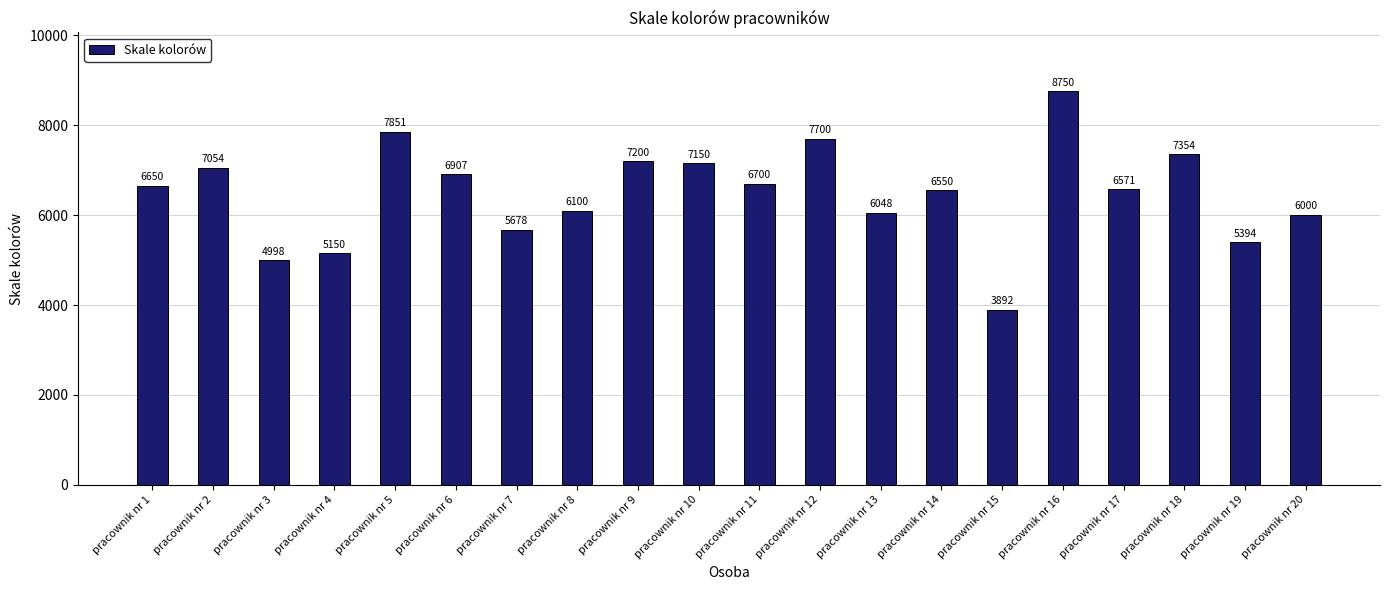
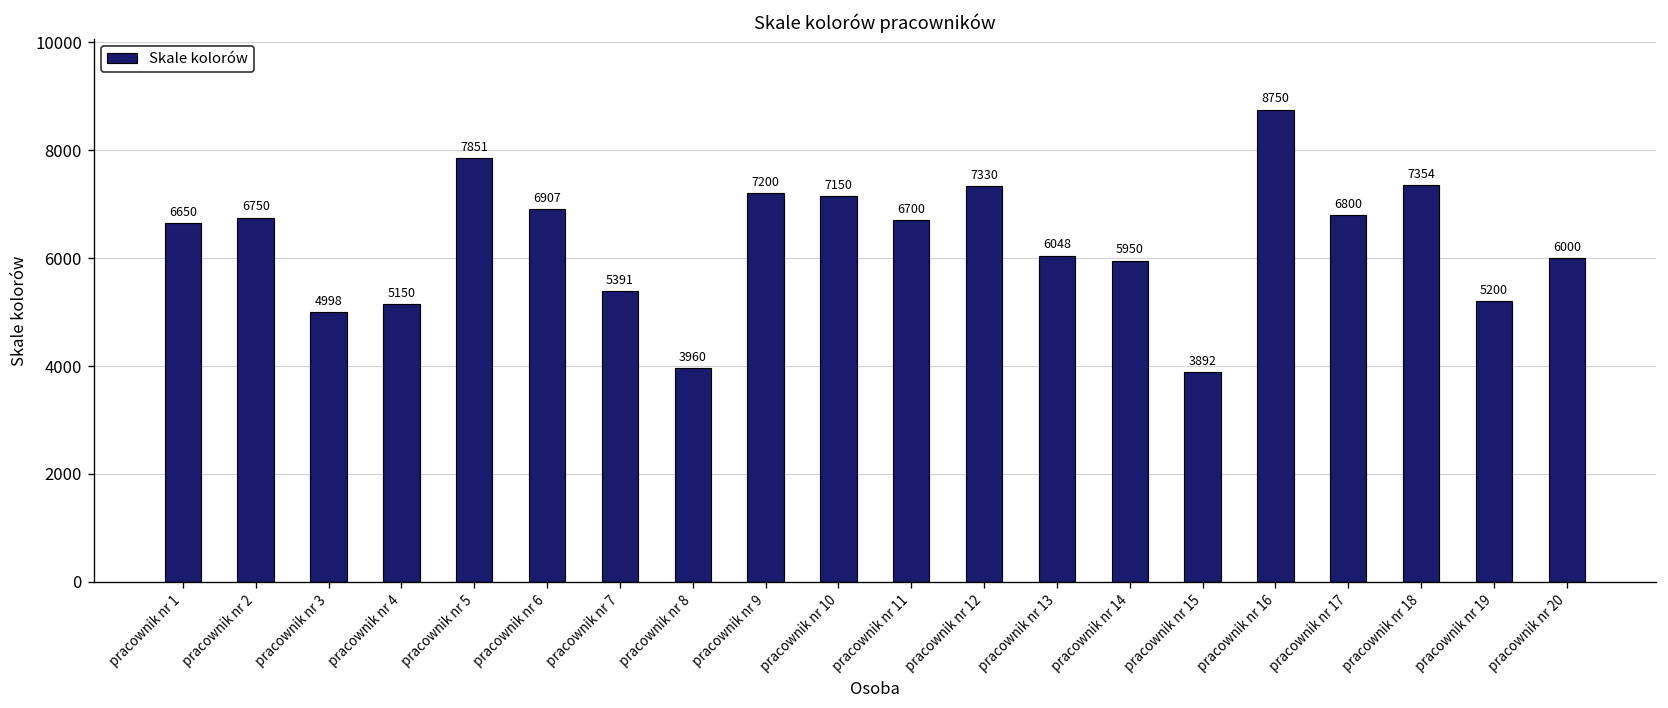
  {
    "pracownik nr 1": 6650,
-   "pracownik nr 2": 7054,
+   "pracownik nr 2": 6750,
    "pracownik nr 3": 4998,
    "pracownik nr 4": 5150,
    "pracownik nr 5": 7851,
    "pracownik nr 6": 6907,
-   "pracownik nr 7": 5678,
-   "pracownik nr 8": 6100,
+   "pracownik nr 7": 5391,
+   "pracownik nr 8": 3960,
    "pracownik nr 9": 7200,
    "pracownik nr 10": 7150,
    "pracownik nr 11": 6700,
-   "pracownik nr 12": 7700,
+   "pracownik nr 12": 7330,
    "pracownik nr 13": 6048,
-   "pracownik nr 14": 6550,
+   "pracownik nr 14": 5950,
    "pracownik nr 15": 3892,
    "pracownik nr 16": 8750,
-   "pracownik nr 17": 6571,
+   "pracownik nr 17": 6800,
    "pracownik nr 18": 7354,
-   "pracownik nr 19": 5394,
+   "pracownik nr 19": 5200,
    "pracownik nr 20": 6000
  }
